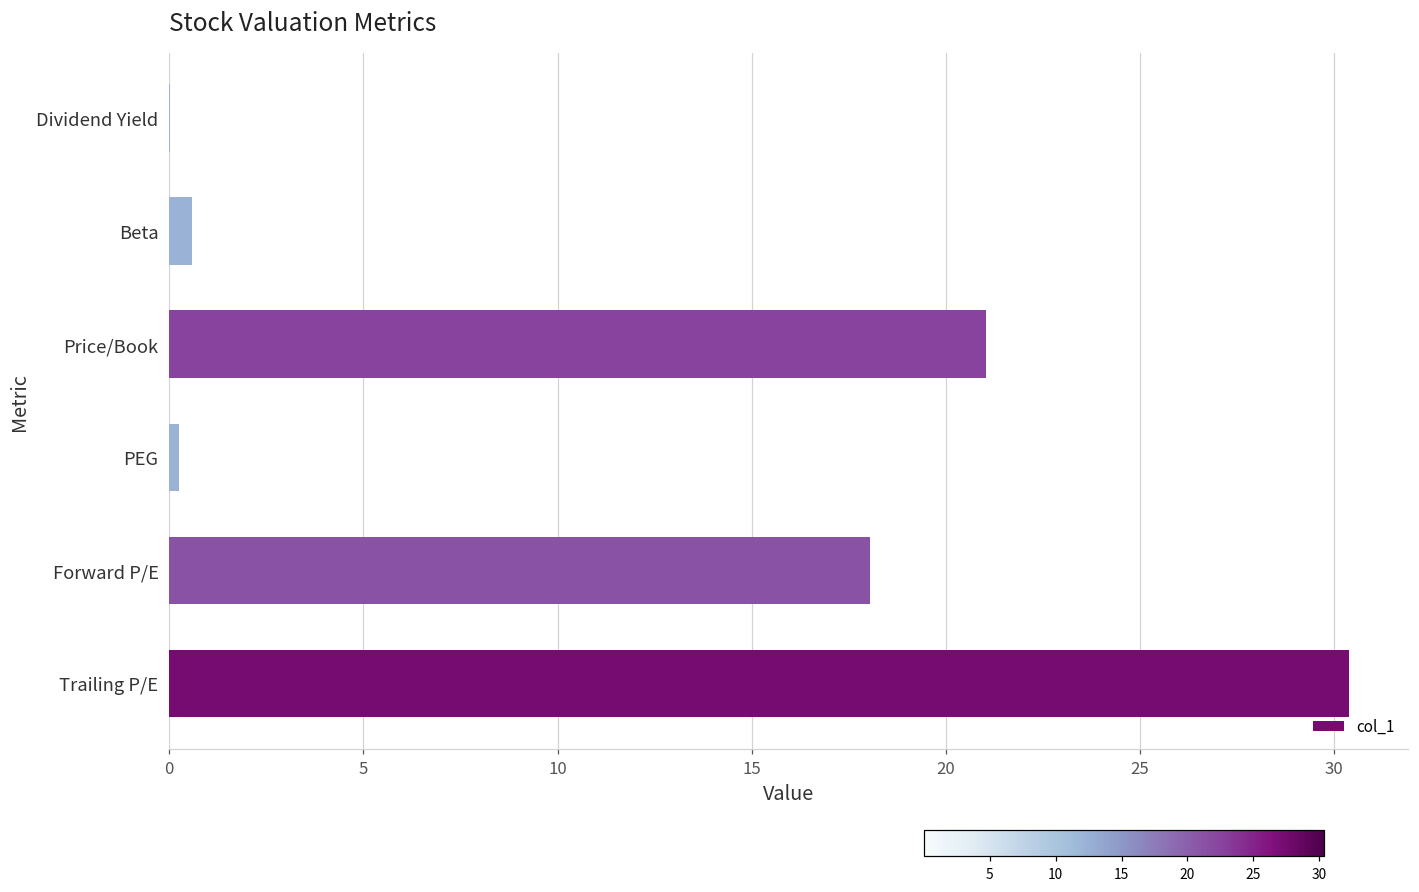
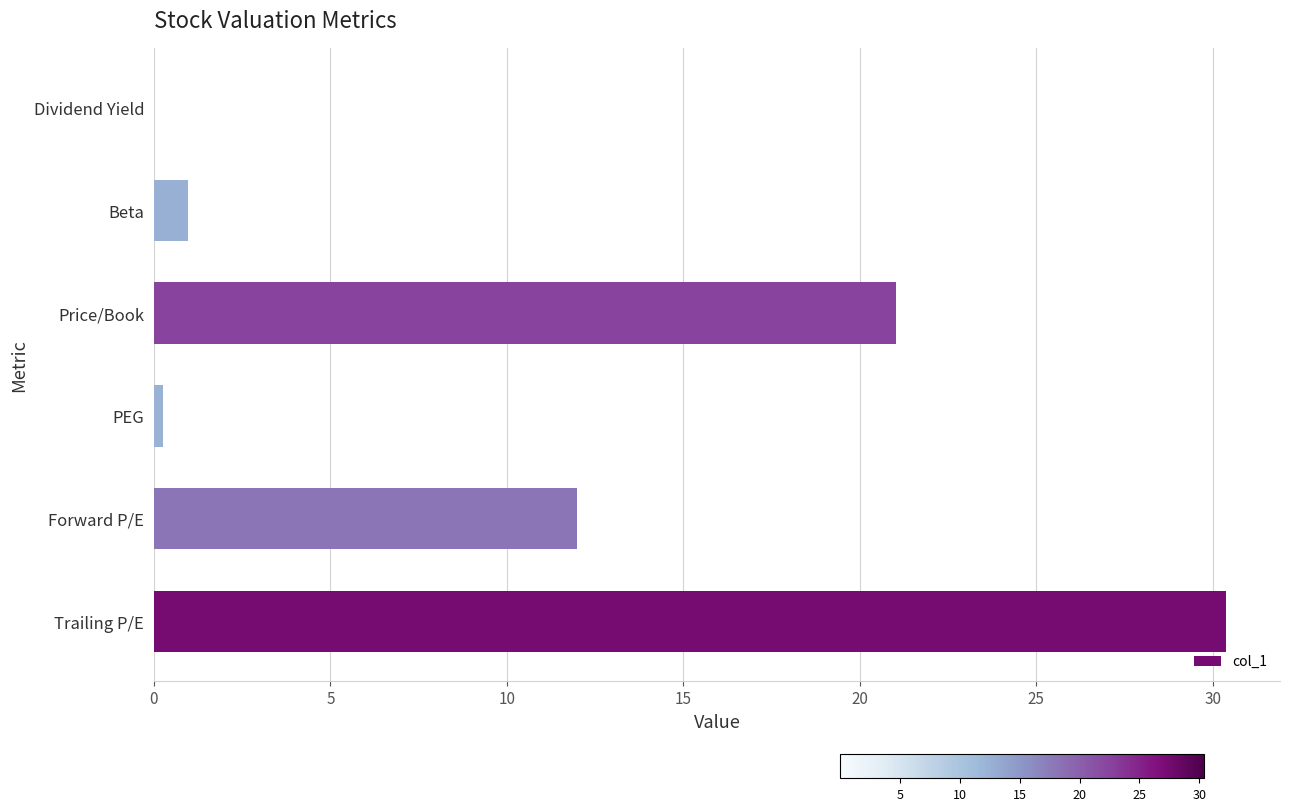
  {
-   "Beta": 0.6,
+   "Beta": 1.0,
    "Price/Book": 21.0,
    "PEG": 0.3,
-   "Forward P/E": 18.0,
+   "Forward P/E": 12.0,
    "Trailing P/E": 30.4
  }
